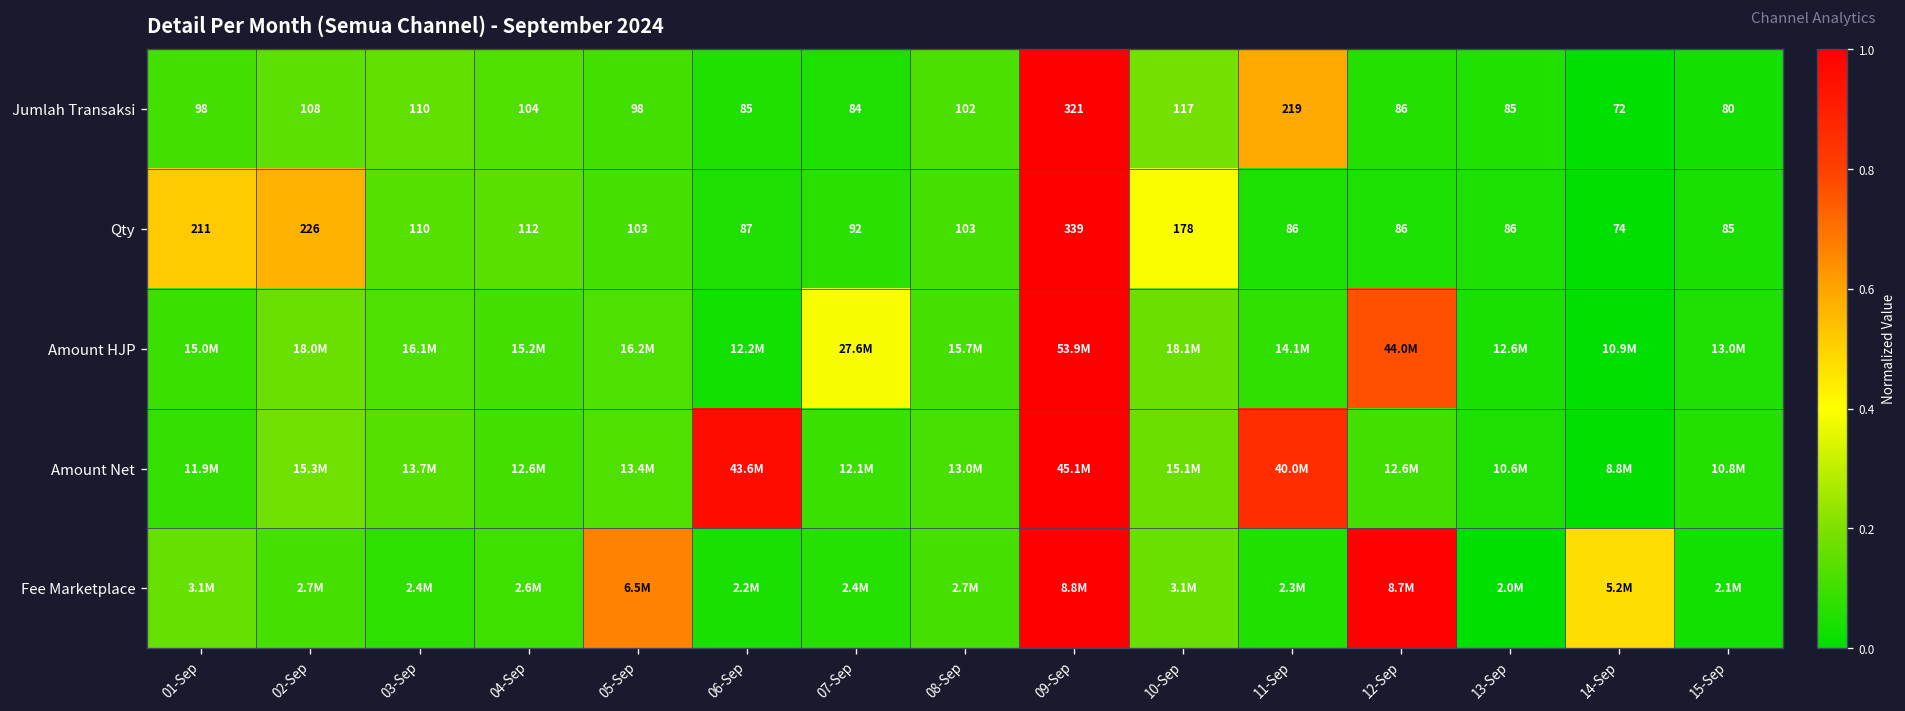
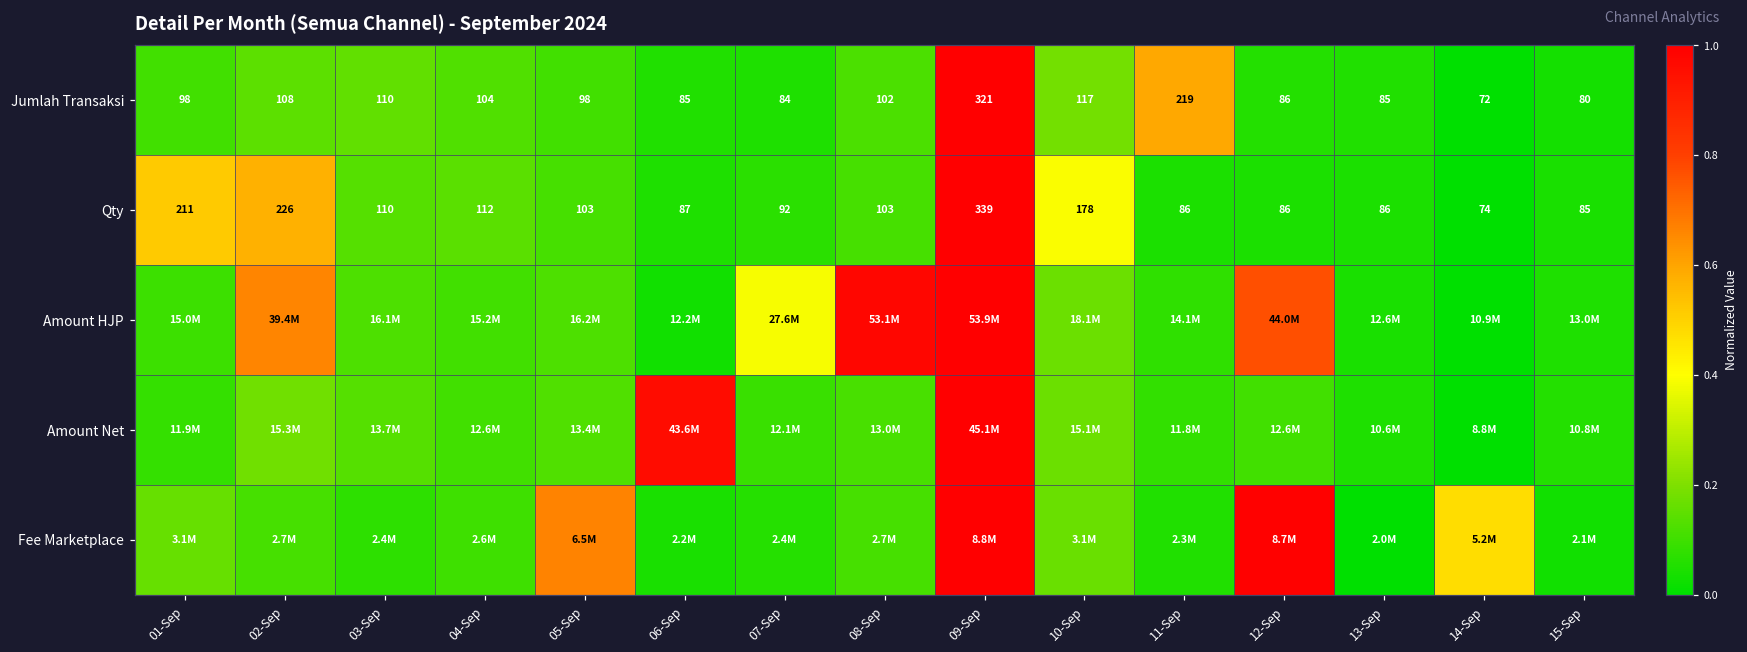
  {
    "Jumlah Transaksi": {
      "01-Sep": "98",
      "02-Sep": "108",
      "03-Sep": "110",
      "04-Sep": "104",
      "05-Sep": "98",
      "06-Sep": "85",
      "07-Sep": "84",
      "08-Sep": "102",
      "09-Sep": "321",
      "10-Sep": "117",
      "11-Sep": "219",
      "12-Sep": "86",
      "13-Sep": "85",
      "14-Sep": "72",
      "15-Sep": "80"
    },
    "Qty": {
      "01-Sep": "211",
      "02-Sep": "226",
      "03-Sep": "110",
      "04-Sep": "112",
      "05-Sep": "103",
      "06-Sep": "87",
      "07-Sep": "92",
      "08-Sep": "103",
      "09-Sep": "339",
      "10-Sep": "178",
      "11-Sep": "86",
      "12-Sep": "86",
      "13-Sep": "86",
      "14-Sep": "74",
      "15-Sep": "85"
    },
    "Amount HJP": {
      "01-Sep": "15.0M",
-     "02-Sep": "18.0M",
+     "02-Sep": "39.4M",
      "03-Sep": "16.1M",
      "04-Sep": "15.2M",
      "05-Sep": "16.2M",
      "06-Sep": "12.2M",
      "07-Sep": "27.6M",
-     "08-Sep": "15.7M",
+     "08-Sep": "53.1M",
      "09-Sep": "53.9M",
      "10-Sep": "18.1M",
      "11-Sep": "14.1M",
      "12-Sep": "44.0M",
      "13-Sep": "12.6M",
      "14-Sep": "10.9M",
      "15-Sep": "13.0M"
    },
    "Amount Net": {
      "01-Sep": "11.9M",
      "02-Sep": "15.3M",
      "03-Sep": "13.7M",
      "04-Sep": "12.6M",
      "05-Sep": "13.4M",
      "06-Sep": "43.6M",
      "07-Sep": "12.1M",
      "08-Sep": "13.0M",
      "09-Sep": "45.1M",
      "10-Sep": "15.1M",
-     "11-Sep": "40.0M",
+     "11-Sep": "11.8M",
      "12-Sep": "12.6M",
      "13-Sep": "10.6M",
      "14-Sep": "8.8M",
      "15-Sep": "10.8M"
    },
    "Fee Marketplace": {
      "01-Sep": "3.1M",
      "02-Sep": "2.7M",
      "03-Sep": "2.4M",
      "04-Sep": "2.6M",
      "05-Sep": "6.5M",
      "06-Sep": "2.2M",
      "07-Sep": "2.4M",
      "08-Sep": "2.7M",
      "09-Sep": "8.8M",
      "10-Sep": "3.1M",
      "11-Sep": "2.3M",
      "12-Sep": "8.7M",
      "13-Sep": "2.0M",
      "14-Sep": "5.2M",
      "15-Sep": "2.1M"
    }
  }
